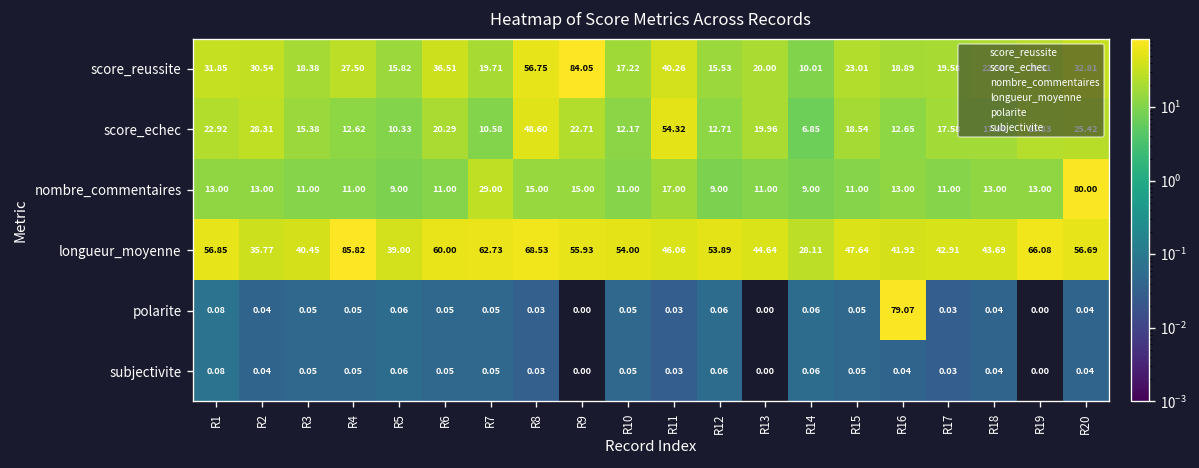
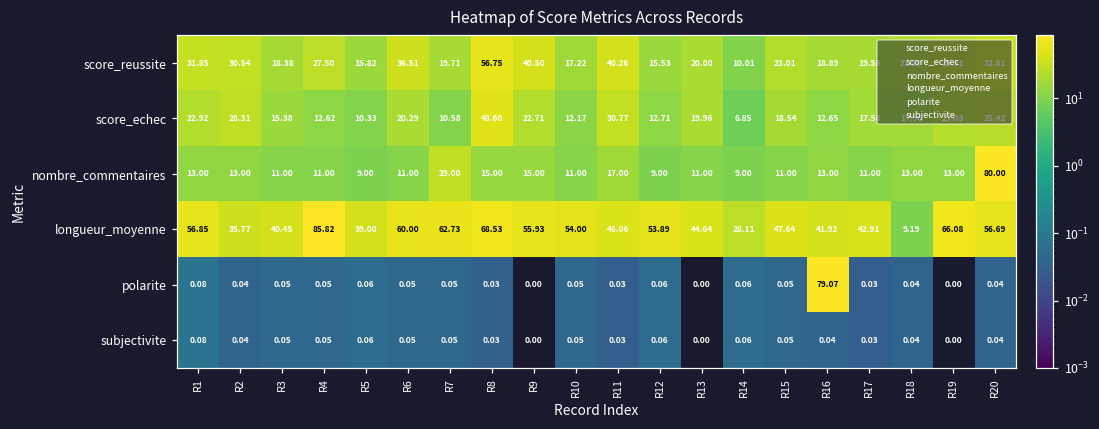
  {
    "score_reussite": {
      "R1": 31.85,
      "R2": 30.54,
      "R3": 18.38,
      "R4": 27.50,
      "R5": 15.82,
      "R6": 36.51,
      "R7": 19.71,
      "R8": 56.75,
-     "R9": 84.05,
+     "R9": 40.50,
      "R10": 17.22,
      "R11": 40.26,
      "R12": 15.53,
      "R13": 20.00,
      "R14": 10.01,
      "R15": 23.01,
      "R16": 18.89
    },
    "score_echec": {
      "R1": 22.92,
      "R2": 28.31,
      "R3": 15.38,
      "R4": 12.62,
      "R5": 10.33,
      "R6": 20.29,
      "R7": 10.58,
      "R8": 48.60,
      "R9": 22.71,
      "R10": 12.17,
-     "R11": 54.32,
+     "R11": 30.77,
      "R12": 12.71,
      "R13": 19.96,
      "R14": 6.85,
      "R15": 18.54,
      "R16": 12.65
    },
    "nombre_commentaires": {
      "R1": 13.00,
      "R2": 13.00,
      "R3": 11.00,
      "R4": 11.00,
      "R5": 9.00,
      "R6": 11.00,
      "R7": 29.00,
      "R8": 15.00,
      "R9": 15.00,
      "R10": 11.00,
      "R11": 17.00,
      "R12": 9.00,
      "R13": 11.00,
      "R14": 9.00,
      "R15": 11.00,
      "R16": 13.00,
      "R17": 11.00,
      "R18": 13.00,
      "R19": 13.00,
      "R20": 80.00
    },
    "longueur_moyenne": {
      "R1": 56.85,
      "R2": 35.77,
      "R3": 40.45,
      "R4": 85.82,
      "R5": 39.00,
      "R6": 60.00,
      "R7": 62.73,
      "R8": 68.53,
      "R9": 55.93,
      "R10": 54.00,
      "R11": 46.06,
      "R12": 53.89,
      "R13": 44.64,
      "R14": 28.11,
      "R15": 47.64,
      "R16": 41.92,
      "R17": 42.91,
-     "R18": 43.69,
+     "R18": 9.19,
      "R19": 66.08,
      "R20": 56.69
    },
    "polarite": {
      "R1": 0.08,
      "R2": 0.04,
      "R3": 0.05,
      "R4": 0.05,
      "R5": 0.06,
      "R6": 0.05,
      "R7": 0.05,
      "R8": 0.03,
      "R9": 0.00,
      "R10": 0.05,
      "R11": 0.03,
      "R12": 0.06,
      "R13": 0.00,
      "R14": 0.06,
      "R15": 0.05,
      "R16": 79.07,
      "R17": 0.03,
      "R18": 0.04,
      "R19": 0.00,
      "R20": 0.04
    },
    "subjectivite": {
      "R1": 0.08,
      "R2": 0.04,
      "R3": 0.05,
      "R4": 0.05,
      "R5": 0.06,
      "R6": 0.05,
      "R7": 0.05,
      "R8": 0.03,
      "R9": 0.00,
      "R10": 0.05,
      "R11": 0.03,
      "R12": 0.06,
      "R13": 0.00,
      "R14": 0.06,
      "R15": 0.05,
      "R16": 0.04,
      "R17": 0.03,
      "R18": 0.04,
      "R19": 0.00,
      "R20": 0.04
    }
  }
